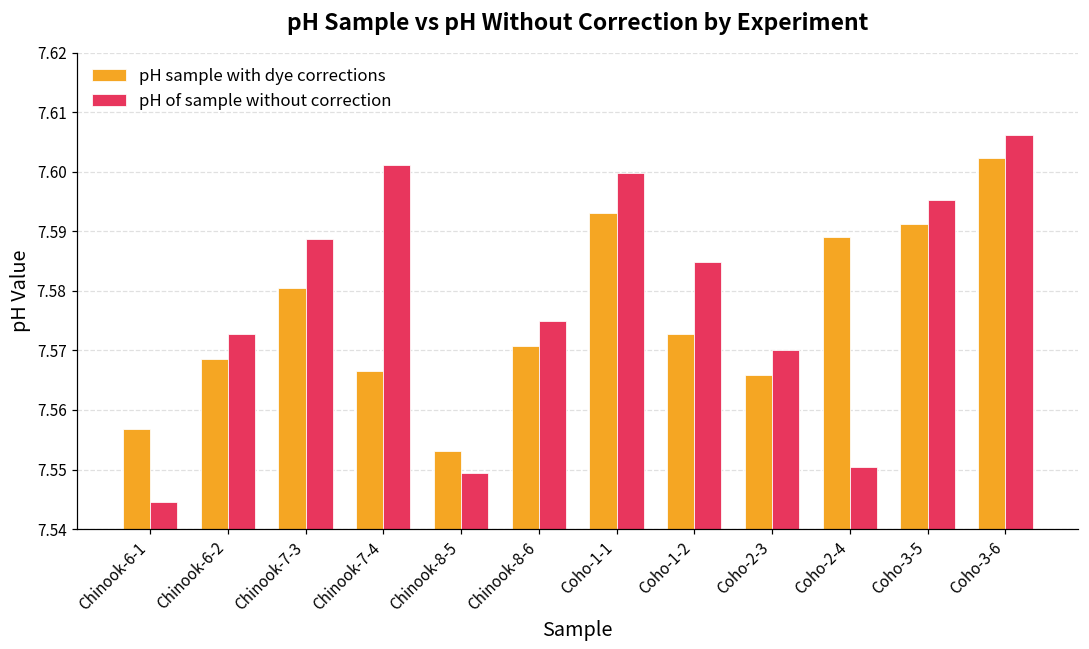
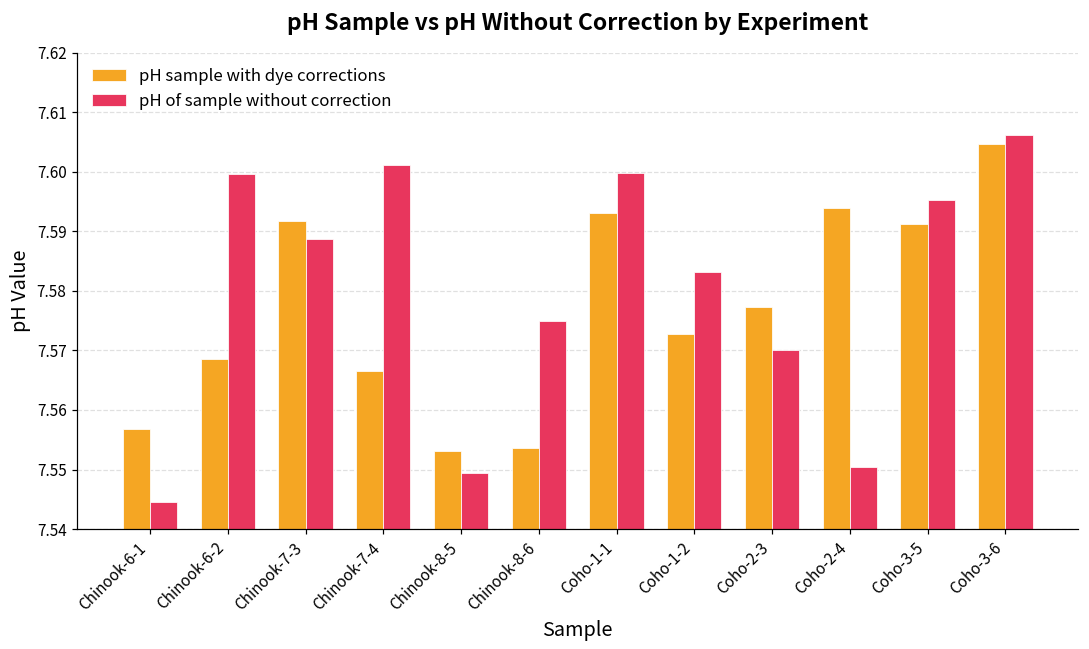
  {
    "pH sample with dye corrections": {
      "Chinook-6-1": 7.557,
      "Chinook-6-2": 7.569,
-     "Chinook-7-3": 7.581,
+     "Chinook-7-3": 7.592,
      "Chinook-7-4": 7.566,
      "Chinook-8-5": 7.553,
-     "Chinook-8-6": 7.571,
+     "Chinook-8-6": 7.554,
      "Coho-1-1": 7.593,
      "Coho-1-2": 7.573,
-     "Coho-2-3": 7.566,
-     "Coho-2-4": 7.589,
+     "Coho-2-3": 7.577,
+     "Coho-2-4": 7.594,
      "Coho-3-5": 7.591,
-     "Coho-3-6": 7.602
+     "Coho-3-6": 7.605
    },
    "pH of sample without correction": {
      "Chinook-6-1": 7.545,
-     "Chinook-6-2": 7.573,
+     "Chinook-6-2": 7.600,
      "Chinook-7-3": 7.589,
      "Chinook-7-4": 7.601,
      "Chinook-8-5": 7.549,
      "Chinook-8-6": 7.575,
      "Coho-1-1": 7.600,
-     "Coho-1-2": 7.585,
+     "Coho-1-2": 7.583,
      "Coho-2-3": 7.570,
      "Coho-2-4": 7.550,
      "Coho-3-5": 7.595,
      "Coho-3-6": 7.606
    }
  }
